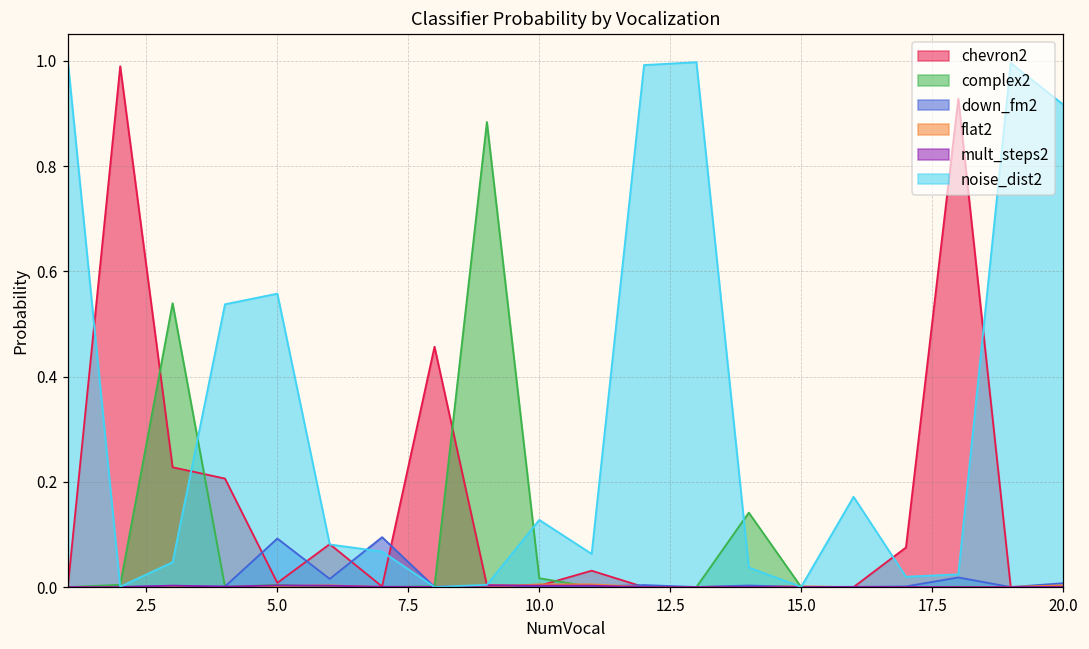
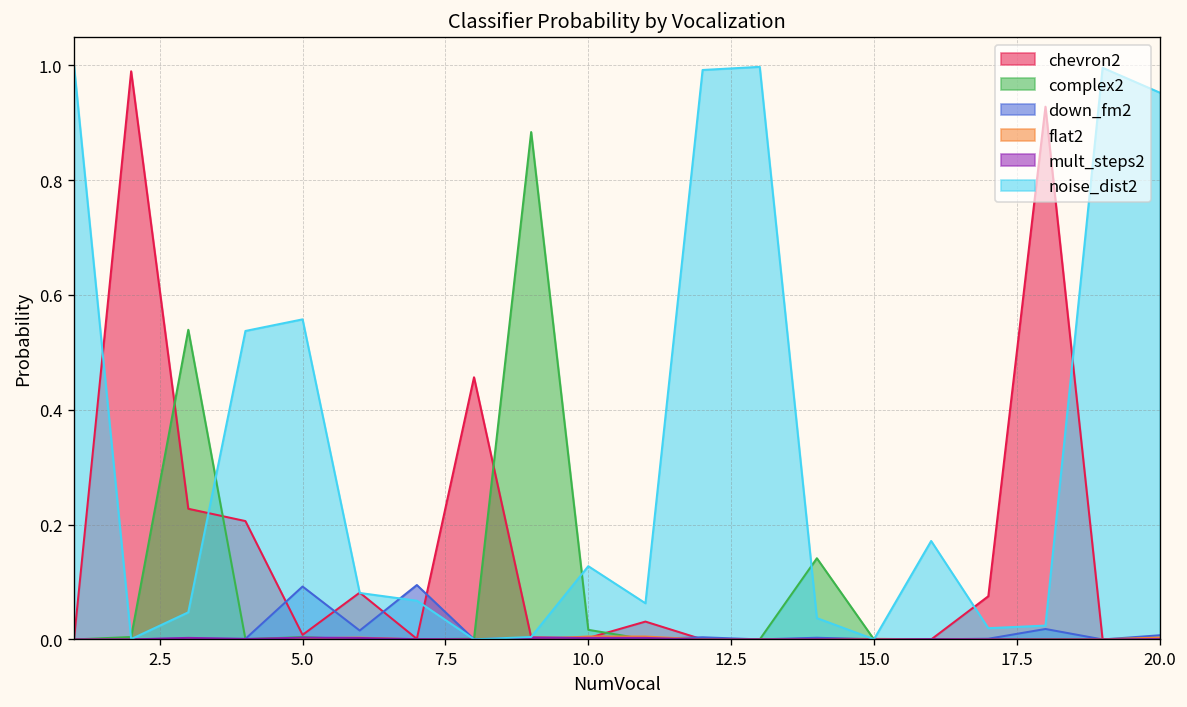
  {
    "complex2": {
      "10.0": 0.02
    },
    "down_fm2": {
      "5.0": 0.09
    },
    "noise_dist2": {
      "5.0": 0.56,
      "10.0": 0.13,
-     "20.0": 0.92
+     "20.0": 0.95
    }
  }
